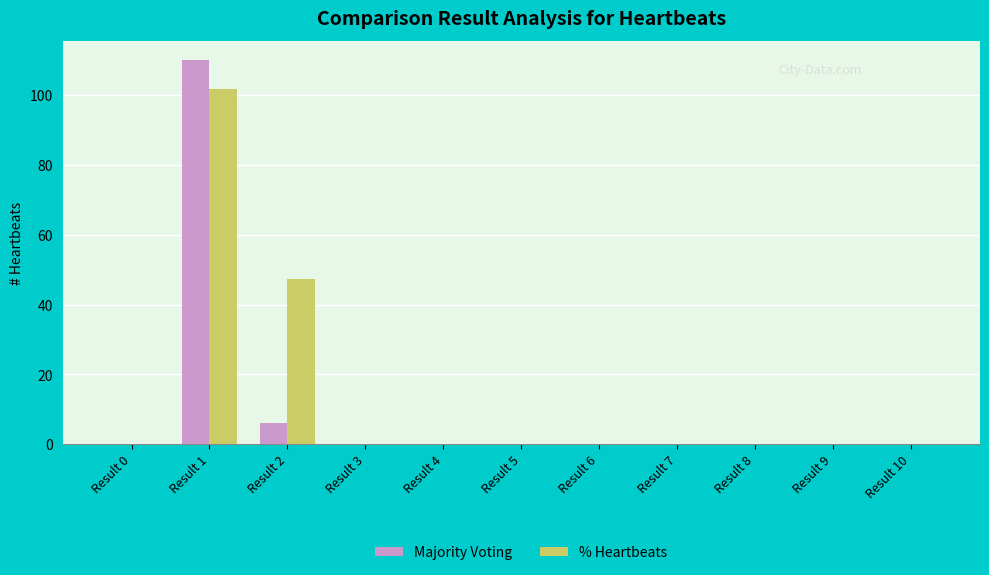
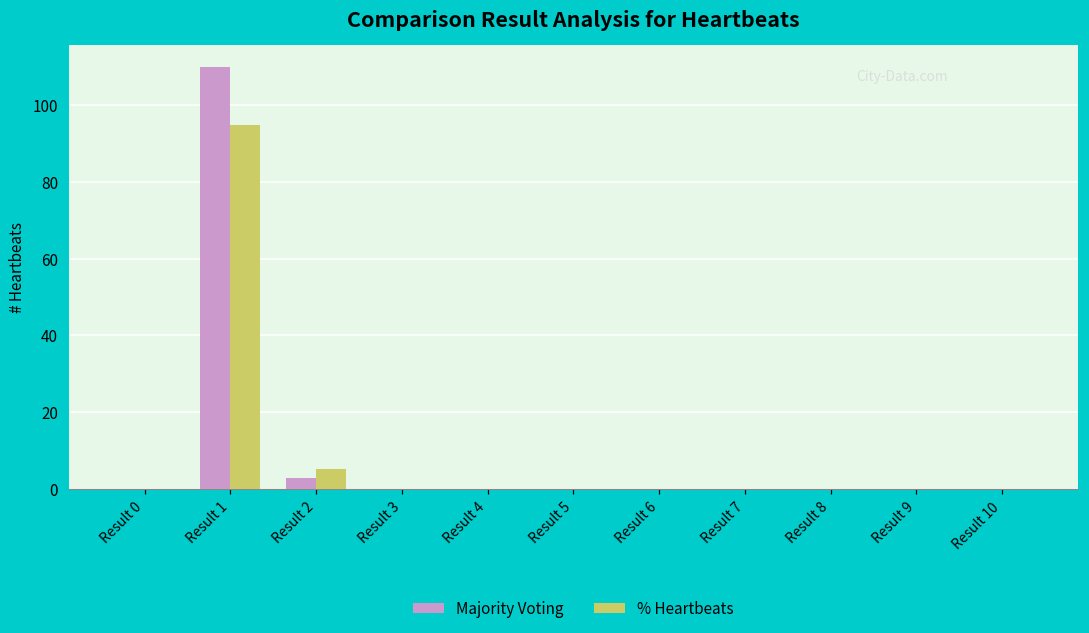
  {
    "Majority Voting": {
      "Result 0": 0,
      "Result 1": 110,
-     "Result 2": 6,
+     "Result 2": 3,
      "Result 3": 0,
      "Result 4": 0,
      "Result 5": 0,
      "Result 6": 0,
      "Result 7": 0,
      "Result 8": 0,
      "Result 9": 0,
      "Result 10": 0
    },
    "% Heartbeats": {
      "Result 0": 0,
-     "Result 1": 102,
-     "Result 2": 47,
+     "Result 1": 95,
+     "Result 2": 5,
      "Result 3": 0,
      "Result 4": 0,
      "Result 5": 0,
      "Result 6": 0,
      "Result 7": 0,
      "Result 8": 0,
      "Result 9": 0,
      "Result 10": 0
    }
  }
